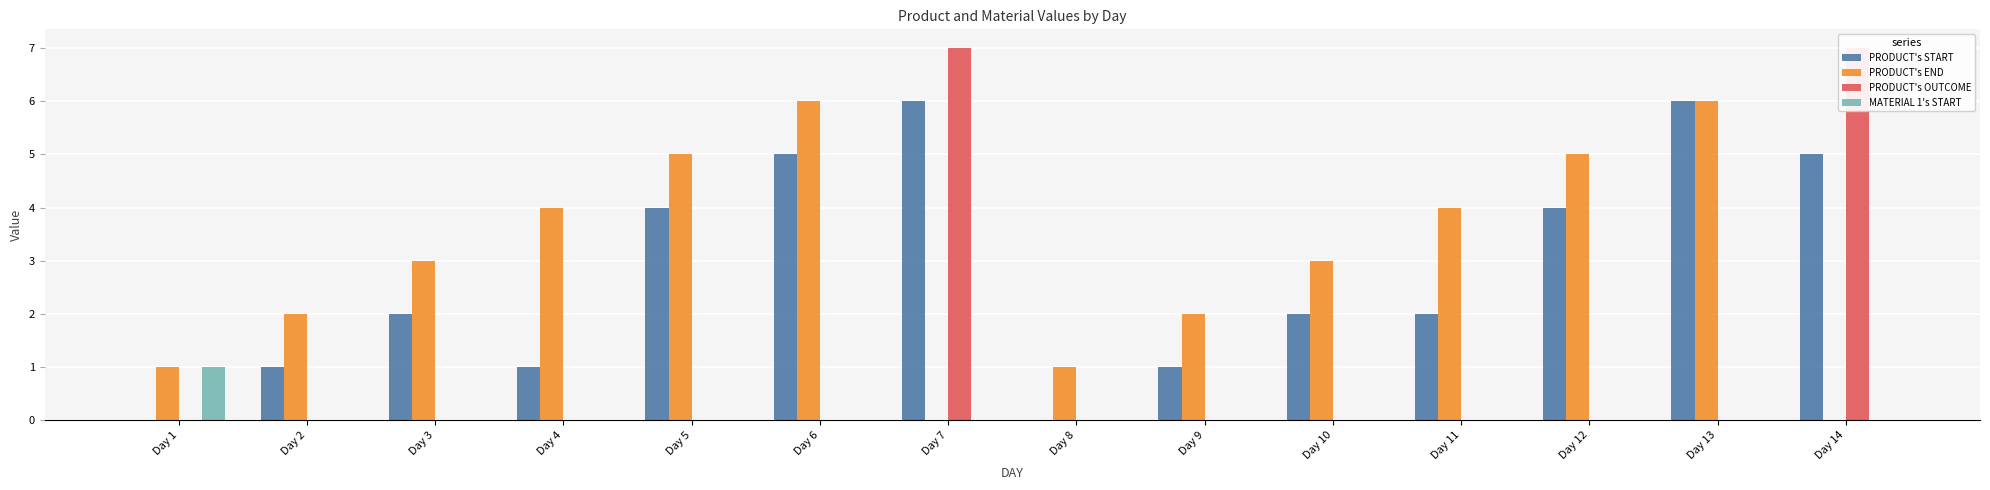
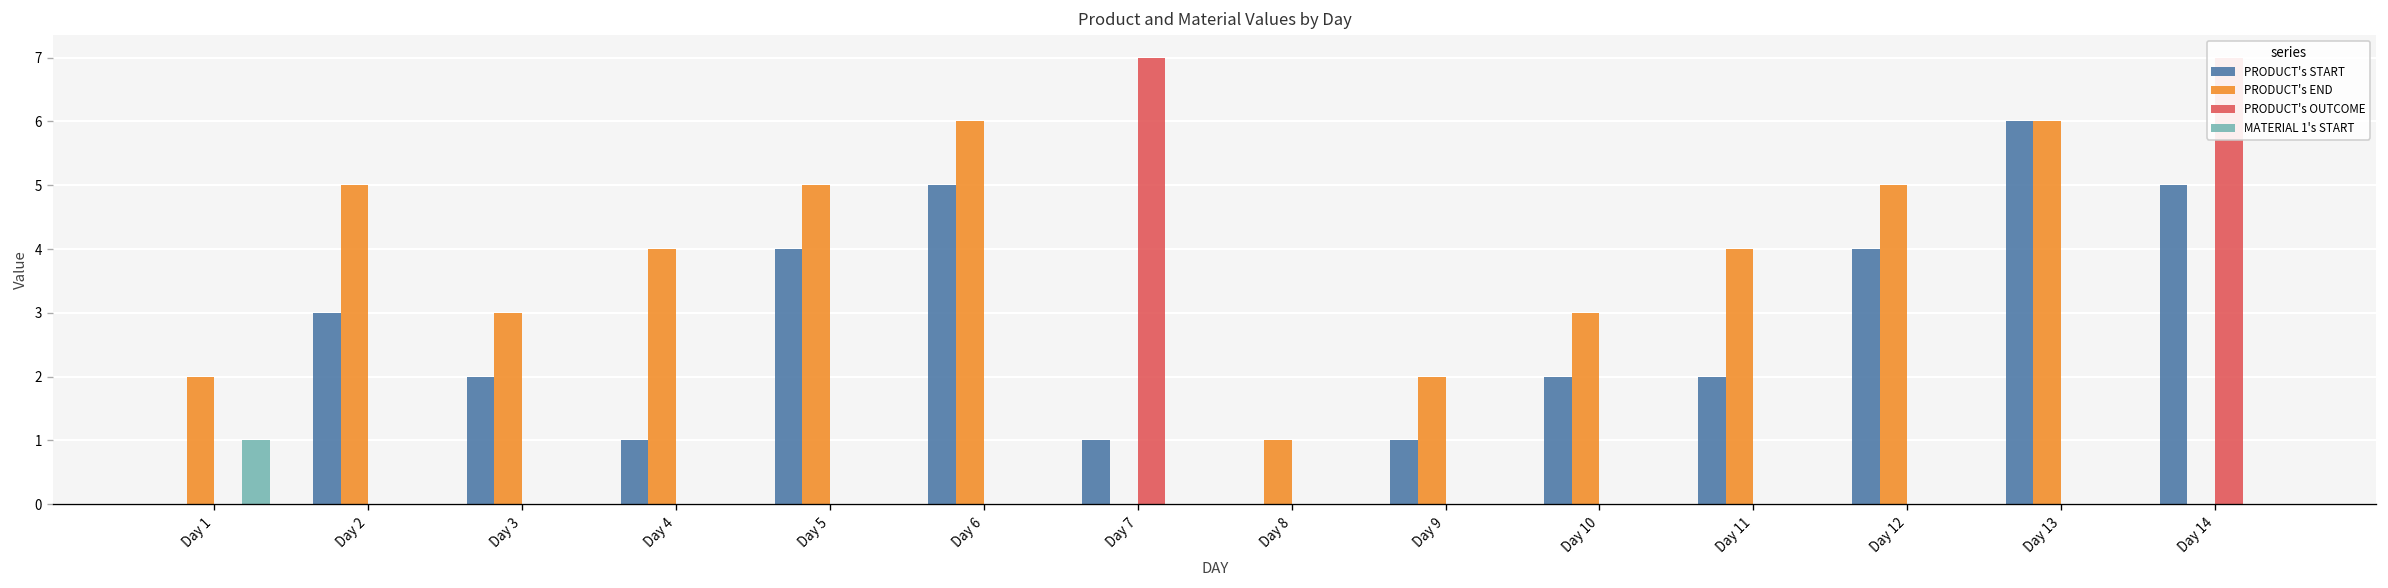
  {
    "PRODUCT's START": {
      "Day 1": 0,
-     "Day 2": 1,
+     "Day 2": 3,
      "Day 3": 2,
      "Day 4": 1,
      "Day 5": 4,
      "Day 6": 5,
-     "Day 7": 6,
+     "Day 7": 1,
      "Day 8": 0,
      "Day 9": 1,
      "Day 10": 2,
      "Day 11": 2,
      "Day 12": 4,
      "Day 13": 6,
      "Day 14": 5
    },
    "PRODUCT's END": {
-     "Day 1": 1,
-     "Day 2": 2,
+     "Day 1": 2,
+     "Day 2": 5,
      "Day 3": 3,
      "Day 4": 4,
      "Day 5": 5,
      "Day 6": 6,
      "Day 7": 0,
      "Day 8": 1,
      "Day 9": 2,
      "Day 10": 3,
      "Day 11": 4,
      "Day 12": 5,
      "Day 13": 6,
      "Day 14": 0
    },
    "PRODUCT's OUTCOME": {
      "Day 1": 0,
      "Day 2": 0,
      "Day 3": 0,
      "Day 4": 0,
      "Day 5": 0,
      "Day 6": 0,
      "Day 7": 7,
      "Day 8": 0,
      "Day 9": 0,
      "Day 10": 0,
      "Day 11": 0,
      "Day 12": 0,
      "Day 13": 0
    },
    "MATERIAL 1's START": {
      "Day 1": 1,
      "Day 2": 0,
      "Day 3": 0,
      "Day 4": 0,
      "Day 5": 0,
      "Day 6": 0,
      "Day 7": 0,
      "Day 8": 0,
      "Day 9": 0,
      "Day 10": 0,
      "Day 11": 0,
      "Day 12": 0,
      "Day 13": 0,
      "Day 14": 0
    }
  }
